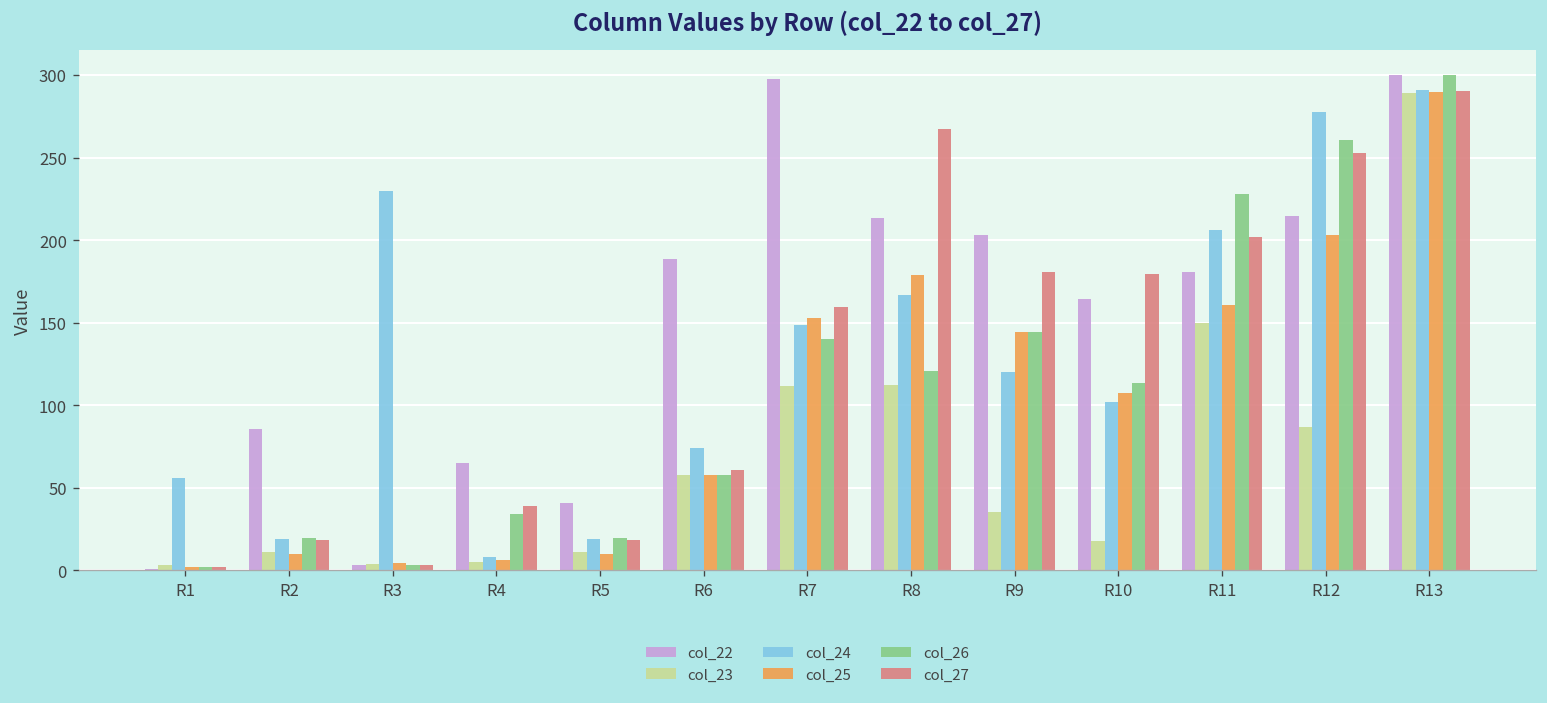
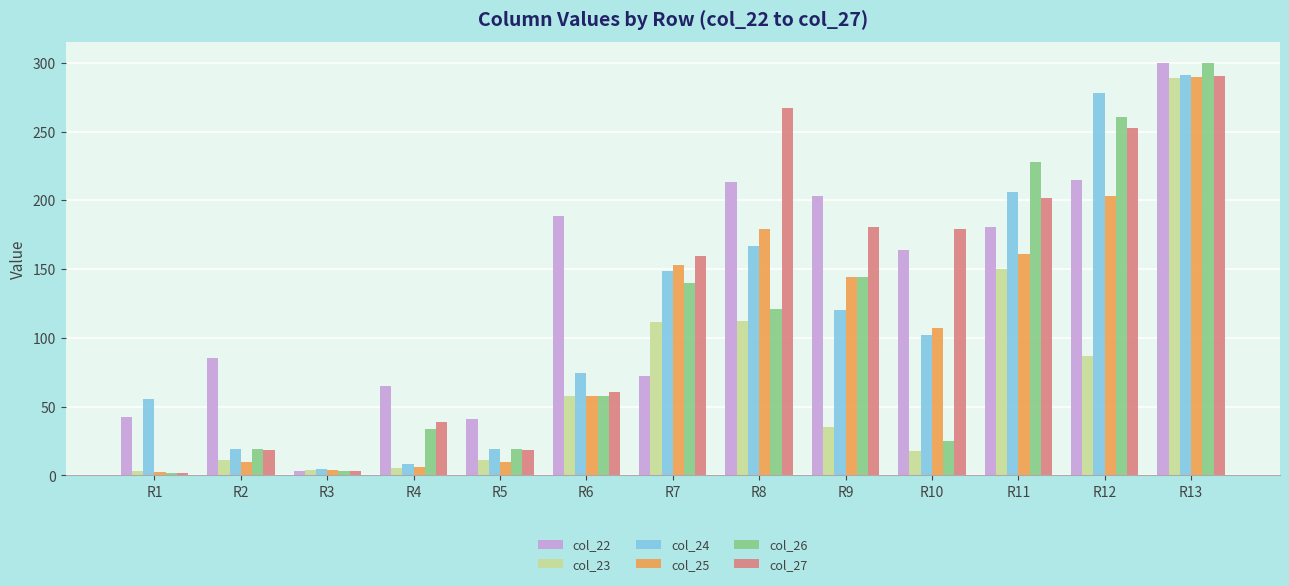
  {
    "col_22": {
-     "R1": 1,
+     "R1": 43,
      "R2": 85,
      "R3": 3,
      "R4": 65,
      "R5": 41,
      "R6": 189,
-     "R7": 297,
+     "R7": 72,
      "R8": 213,
      "R9": 203,
      "R10": 164,
      "R11": 181,
      "R12": 215,
      "R13": 300
    },
    "col_23": {
      "R1": 3,
      "R2": 11,
      "R3": 4,
      "R4": 5,
      "R5": 11,
      "R6": 58,
      "R7": 112,
      "R8": 112,
      "R9": 35,
      "R10": 18,
      "R11": 150,
      "R12": 87,
      "R13": 289
    },
    "col_24": {
      "R1": 56,
      "R2": 19,
-     "R3": 230,
+     "R3": 5,
      "R4": 8,
      "R5": 19,
      "R6": 74,
      "R7": 149,
      "R8": 167,
      "R9": 120,
      "R10": 102,
      "R11": 206,
      "R12": 278,
      "R13": 291
    },
    "col_25": {
      "R1": 2,
      "R2": 10,
      "R3": 4,
      "R4": 6,
      "R5": 10,
      "R6": 58,
      "R7": 153,
      "R8": 179,
      "R9": 145,
      "R10": 107,
      "R11": 161,
      "R12": 203,
      "R13": 290
    },
    "col_26": {
      "R1": 2,
      "R2": 20,
      "R3": 3,
      "R4": 34,
      "R5": 20,
      "R6": 58,
      "R7": 140,
      "R8": 121,
      "R9": 145,
-     "R10": 114,
+     "R10": 25,
      "R11": 228,
      "R12": 261,
      "R13": 300
    },
    "col_27": {
      "R1": 2,
      "R2": 19,
      "R3": 3,
      "R4": 39,
      "R5": 19,
      "R6": 61,
      "R7": 159,
      "R8": 267,
      "R9": 181,
      "R10": 179,
      "R11": 202,
      "R12": 253,
      "R13": 290
    }
  }
